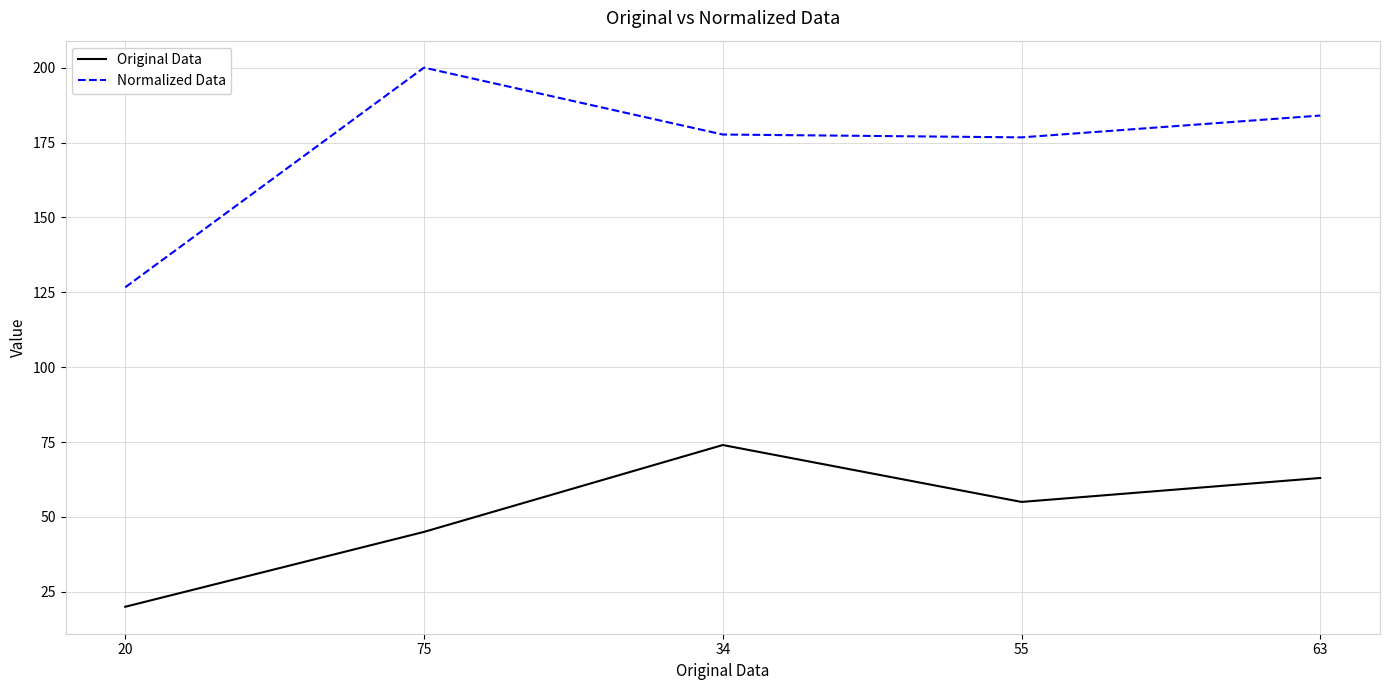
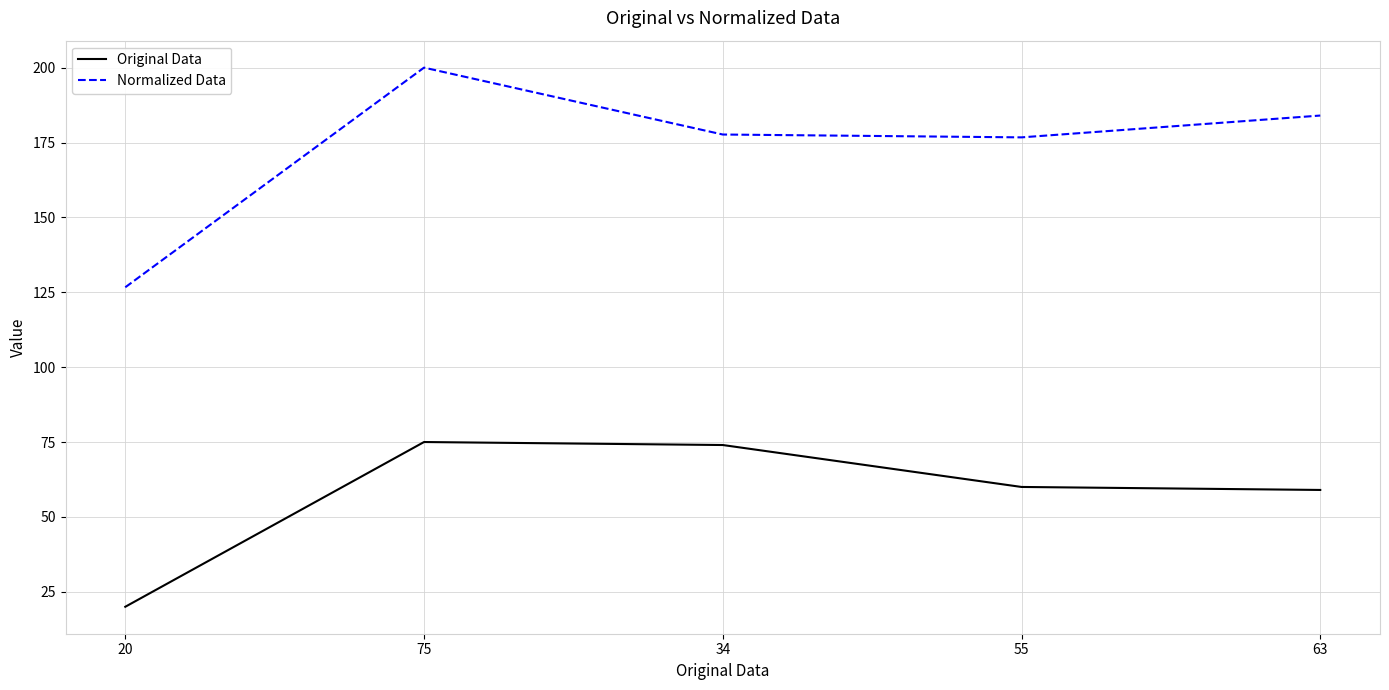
  {
    "Original Data": {
      "20": 20,
-     "75": 45,
+     "75": 75,
      "34": 74,
-     "55": 55,
-     "63": 63
+     "55": 60,
+     "63": 59
    },
    "Normalized Data": {
      "20": 127,
      "75": 200,
      "34": 178,
      "55": 177,
      "63": 184
    }
  }
